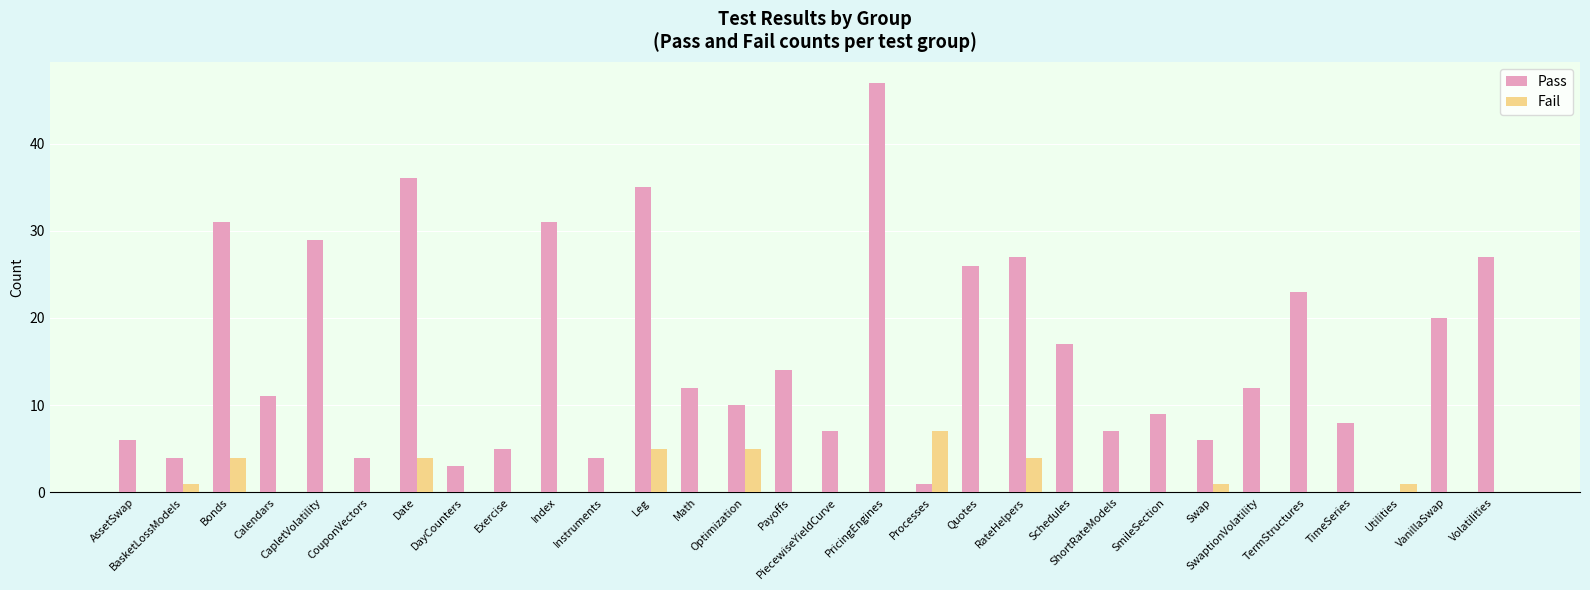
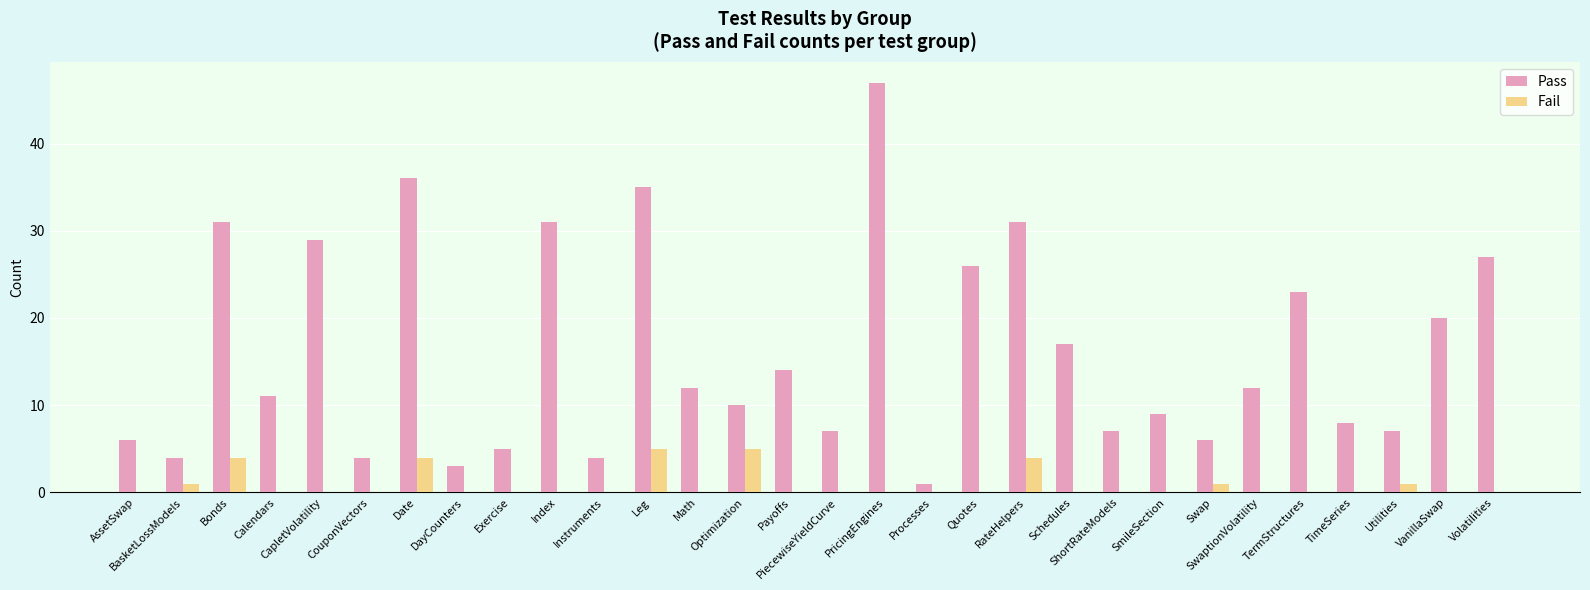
  {
    "Pass": {
      "AssetSwap": 6,
      "BasketLossModels": 4,
      "Bonds": 31,
      "Calendars": 11,
      "CapletVolatility": 29,
      "CouponVectors": 4,
      "Date": 36,
      "DayCounters": 3,
      "Exercise": 5,
      "Index": 31,
      "Instruments": 4,
      "Leg": 35,
      "Math": 12,
      "Optimization": 10,
      "Payoffs": 14,
      "PiecewiseYieldCurve": 7,
      "PricingEngines": 47,
      "Processes": 1,
      "Quotes": 26,
-     "RateHelpers": 27,
+     "RateHelpers": 31,
      "Schedules": 17,
      "ShortRateModels": 7,
      "SmileSection": 9,
      "Swap": 6,
      "SwaptionVolatility": 12,
      "TermStructures": 23,
      "TimeSeries": 8,
-     "Utilities": 0,
+     "Utilities": 7,
      "VanillaSwap": 20,
      "Volatilities": 27
    },
    "Fail": {
      "AssetSwap": 0,
      "BasketLossModels": 1,
      "Bonds": 4,
      "Calendars": 0,
      "CapletVolatility": 0,
      "CouponVectors": 0,
      "Date": 4,
      "DayCounters": 0,
      "Exercise": 0,
      "Index": 0,
      "Instruments": 0,
      "Leg": 5,
      "Math": 0,
      "Optimization": 5,
      "Payoffs": 0,
      "PiecewiseYieldCurve": 0,
      "PricingEngines": 0,
-     "Processes": 7,
+     "Processes": 0,
      "Quotes": 0,
      "RateHelpers": 4,
      "Schedules": 0,
      "ShortRateModels": 0,
      "SmileSection": 0,
      "Swap": 1,
      "SwaptionVolatility": 0,
      "TermStructures": 0,
      "TimeSeries": 0,
      "Utilities": 1,
      "VanillaSwap": 0,
      "Volatilities": 0
    }
  }
